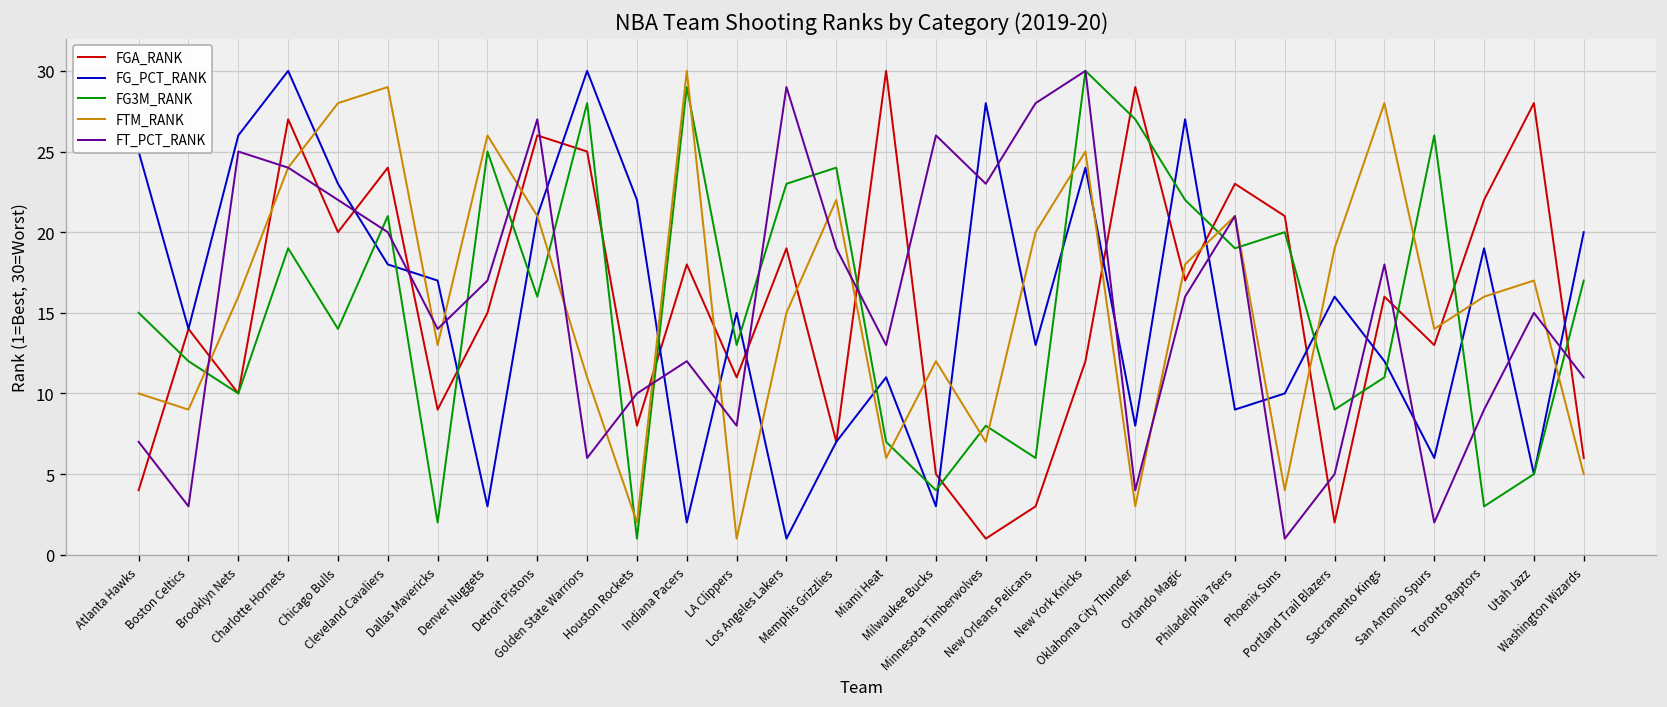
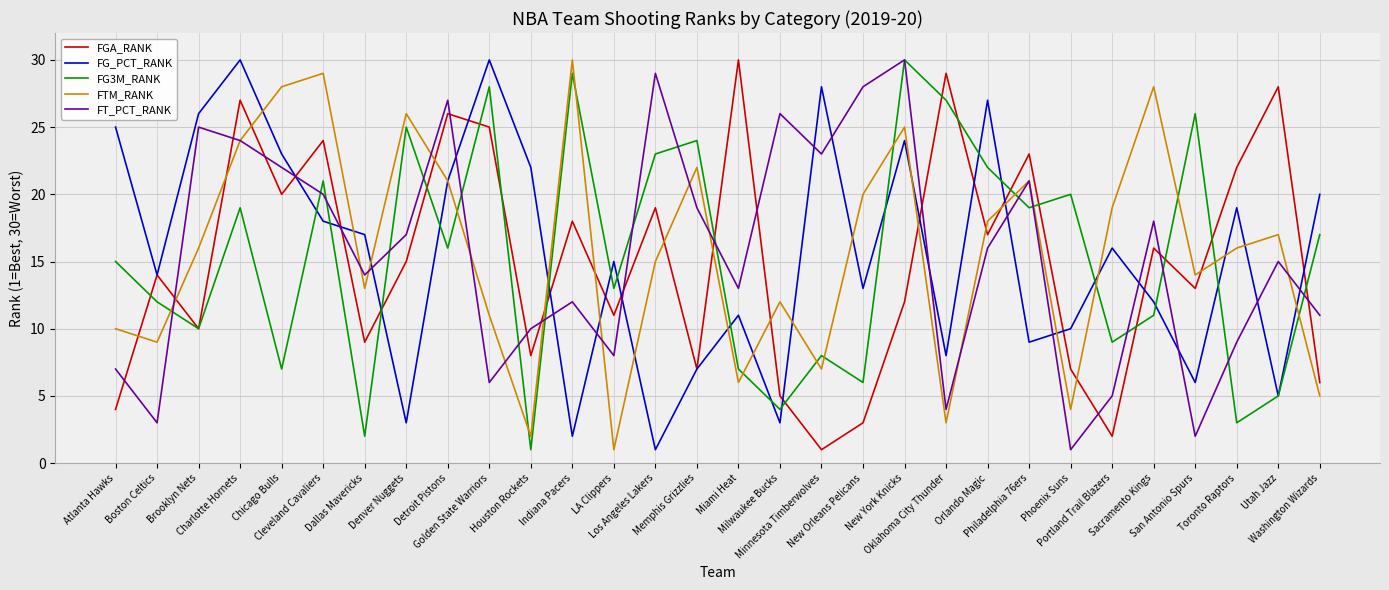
  {
    "FGA_RANK": {
      "Atlanta Hawks": 4,
      "Charlotte Hornets": 27,
      "Chicago Bulls": 20,
      "Cleveland Cavaliers": 24,
      "Dallas Mavericks": 9,
      "Denver Nuggets": 15,
      "Detroit Pistons": 26,
      "Golden State Warriors": 25,
      "Houston Rockets": 8,
      "Indiana Pacers": 18,
      "LA Clippers": 11,
      "Los Angeles Lakers": 19,
      "Miami Heat": 30,
      "Milwaukee Bucks": 5,
      "Minnesota Timberwolves": 1,
      "New Orleans Pelicans": 3,
      "New York Knicks": 12,
      "Oklahoma City Thunder": 29,
      "Orlando Magic": 17,
      "Philadelphia 76ers": 23,
-     "Phoenix Suns": 21,
+     "Phoenix Suns": 7,
      "Portland Trail Blazers": 2,
      "Sacramento Kings": 16,
      "San Antonio Spurs": 13,
      "Toronto Raptors": 22,
      "Utah Jazz": 28,
      "Washington Wizards": 6
    },
    "FG_PCT_RANK": {
      "Atlanta Hawks": 25,
      "Brooklyn Nets": 26,
      "Charlotte Hornets": 30,
      "Chicago Bulls": 23,
      "Cleveland Cavaliers": 18,
      "Dallas Mavericks": 17,
      "Denver Nuggets": 3,
      "Golden State Warriors": 30,
      "Houston Rockets": 22,
      "Indiana Pacers": 2,
      "LA Clippers": 15,
      "Los Angeles Lakers": 1,
      "Miami Heat": 11,
      "Milwaukee Bucks": 3,
      "Minnesota Timberwolves": 28,
      "New Orleans Pelicans": 13,
      "New York Knicks": 24,
      "Oklahoma City Thunder": 8,
      "Orlando Magic": 27,
      "Philadelphia 76ers": 9,
      "Phoenix Suns": 10,
      "Portland Trail Blazers": 16,
      "Sacramento Kings": 12,
      "San Antonio Spurs": 6,
      "Toronto Raptors": 19,
      "Washington Wizards": 20
    },
    "FG3M_RANK": {
      "Atlanta Hawks": 15,
      "Boston Celtics": 12,
      "Charlotte Hornets": 19,
-     "Chicago Bulls": 14,
+     "Chicago Bulls": 7,
      "Cleveland Cavaliers": 21,
      "Dallas Mavericks": 2,
      "Denver Nuggets": 25,
      "Detroit Pistons": 16,
      "Golden State Warriors": 28,
      "Houston Rockets": 1,
      "Indiana Pacers": 29,
      "LA Clippers": 13,
      "Los Angeles Lakers": 23,
      "Memphis Grizzlies": 24,
      "Miami Heat": 7,
      "Milwaukee Bucks": 4,
      "Minnesota Timberwolves": 8,
      "New Orleans Pelicans": 6,
      "Oklahoma City Thunder": 27,
      "Orlando Magic": 22,
      "Philadelphia 76ers": 19,
      "Phoenix Suns": 20,
      "Portland Trail Blazers": 9,
      "Sacramento Kings": 11,
      "San Antonio Spurs": 26,
      "Toronto Raptors": 3,
      "Washington Wizards": 17
    },
    "FTM_RANK": {
      "Atlanta Hawks": 10,
      "Boston Celtics": 9,
      "Brooklyn Nets": 16,
      "Chicago Bulls": 28,
      "Cleveland Cavaliers": 29,
      "Dallas Mavericks": 13,
      "Denver Nuggets": 26,
      "Golden State Warriors": 11,
      "Houston Rockets": 2,
      "Indiana Pacers": 30,
      "LA Clippers": 1,
      "Los Angeles Lakers": 15,
      "Memphis Grizzlies": 22,
      "Miami Heat": 6,
      "Milwaukee Bucks": 12,
      "Minnesota Timberwolves": 7,
      "New Orleans Pelicans": 20,
      "New York Knicks": 25,
      "Oklahoma City Thunder": 3,
      "Orlando Magic": 18,
      "Phoenix Suns": 4,
      "Portland Trail Blazers": 19,
      "Sacramento Kings": 28,
      "San Antonio Spurs": 14,
      "Toronto Raptors": 16,
      "Utah Jazz": 17,
      "Washington Wizards": 5
    },
    "FT_PCT_RANK": {
      "Atlanta Hawks": 7,
      "Boston Celtics": 3,
      "Brooklyn Nets": 25,
      "Chicago Bulls": 22,
      "Cleveland Cavaliers": 20,
      "Dallas Mavericks": 14,
      "Denver Nuggets": 17,
      "Detroit Pistons": 27,
      "Golden State Warriors": 6,
      "Houston Rockets": 10,
      "Indiana Pacers": 12,
      "LA Clippers": 8,
      "Los Angeles Lakers": 29,
      "Memphis Grizzlies": 19,
      "Miami Heat": 13,
      "Milwaukee Bucks": 26,
      "Minnesota Timberwolves": 23,
      "New Orleans Pelicans": 28,
      "Oklahoma City Thunder": 4,
      "Orlando Magic": 16,
      "Phoenix Suns": 1,
      "Portland Trail Blazers": 5,
      "Sacramento Kings": 18,
      "San Antonio Spurs": 2,
      "Toronto Raptors": 9,
      "Utah Jazz": 15,
      "Washington Wizards": 11
    }
  }
